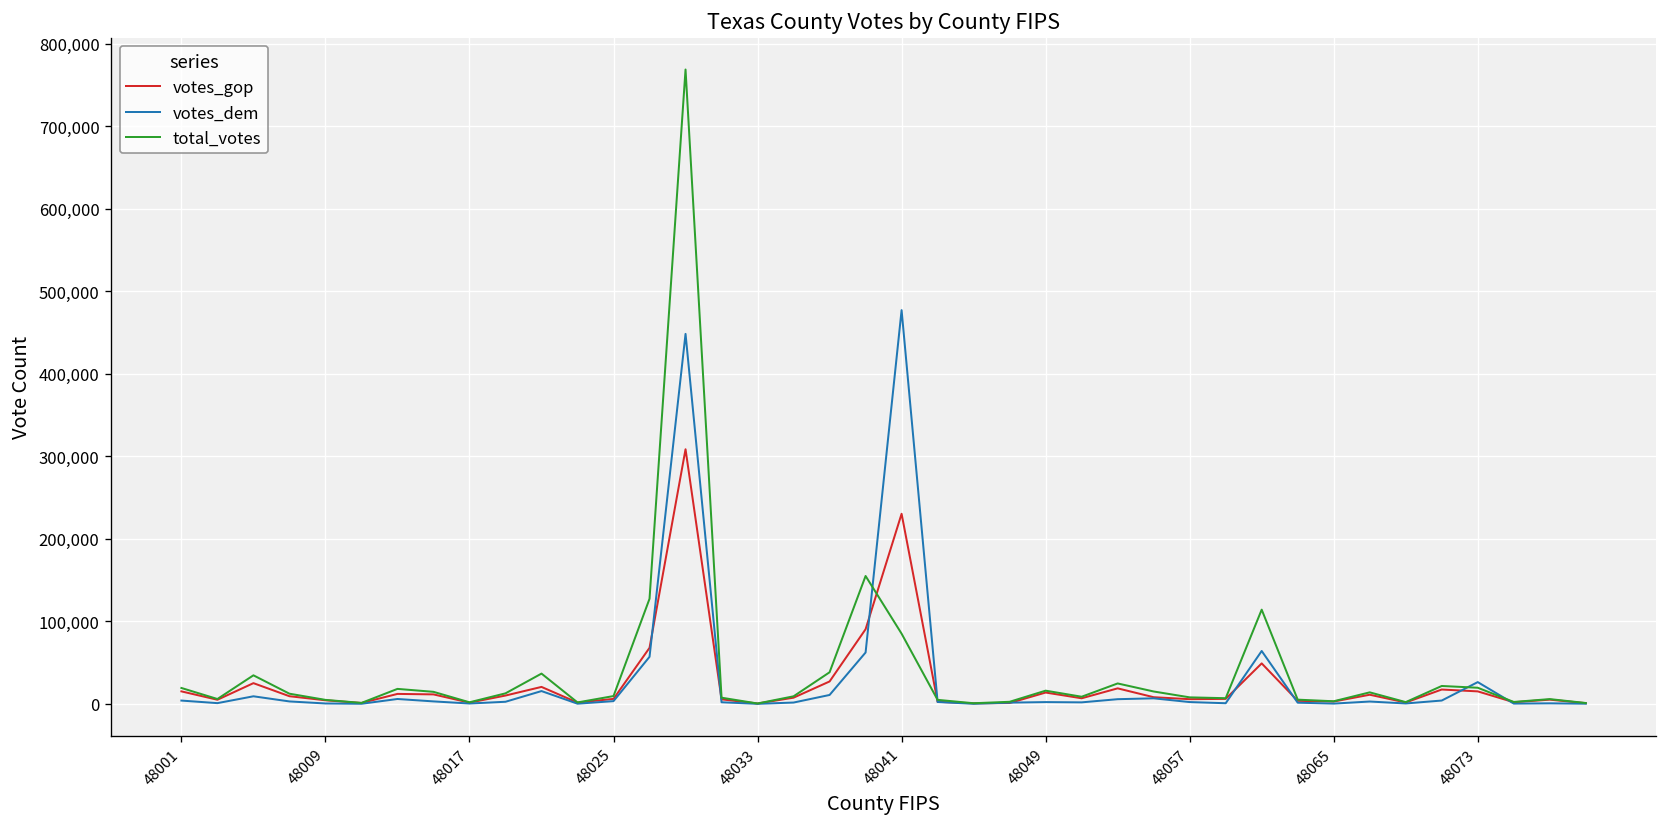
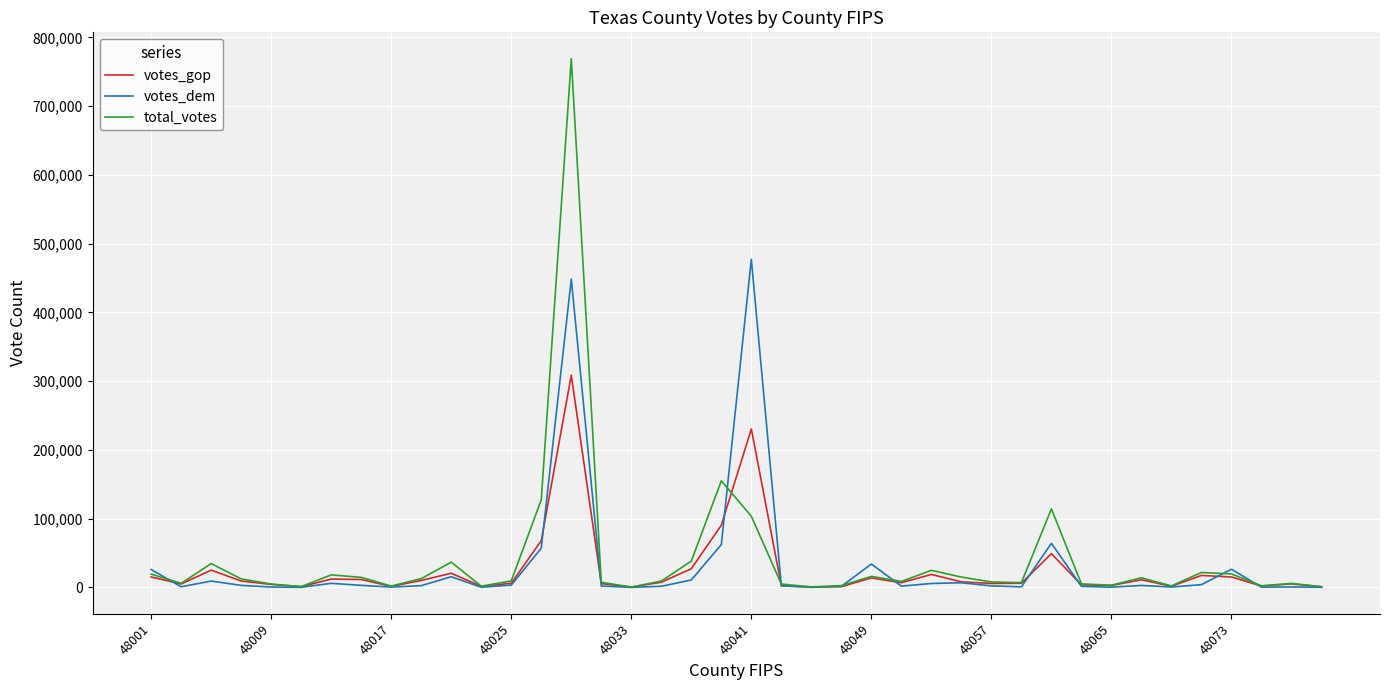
  {
    "votes_gop": {
      "48001": "20,000",
      "48041": "230,000",
      "48073": "20,000"
    },
    "votes_dem": {
-     "48001": "0",
+     "48001": "30,000",
      "48009": "0",
      "48041": "480,000",
-     "48049": "0",
+     "48049": "30,000",
      "48073": "30,000"
    },
    "total_votes": {
      "48001": "20,000",
-     "48041": "90,000",
+     "48041": "100,000",
      "48073": "20,000"
    }
  }
